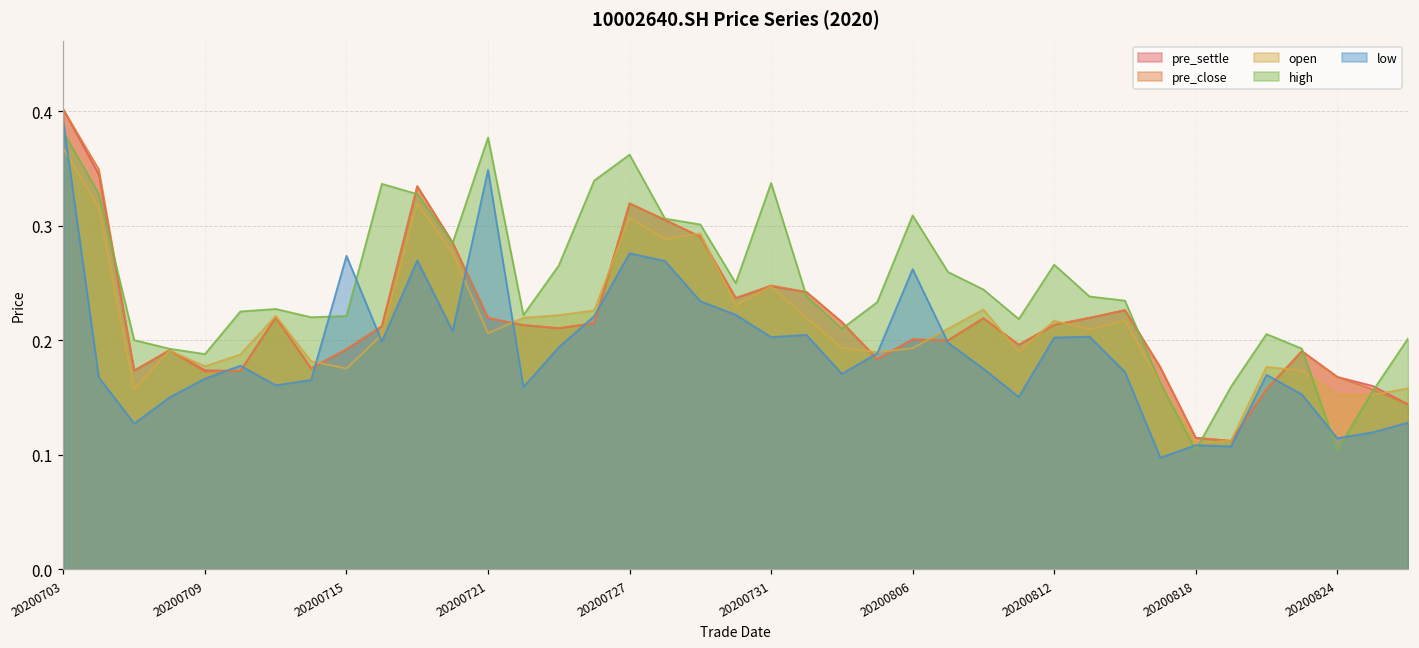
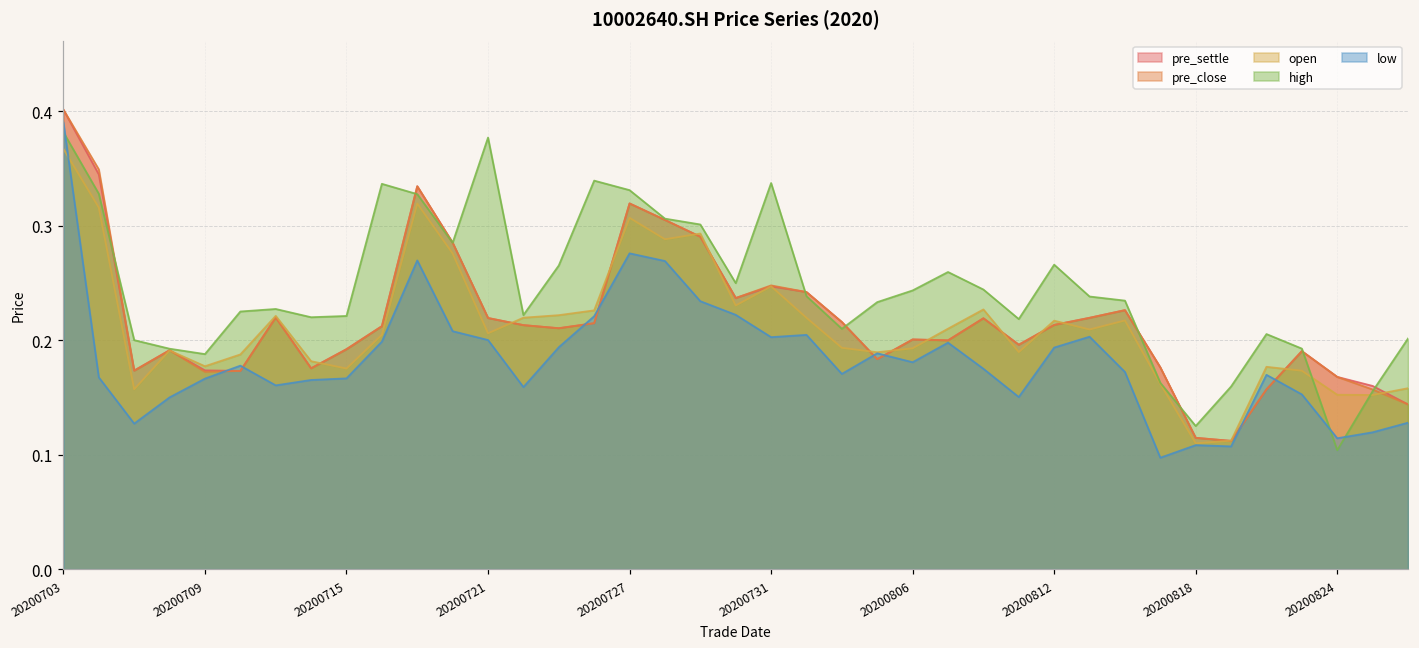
  {
    "high": {
      "20200703": 0.382,
      "20200709": 0.188,
      "20200715": 0.221,
      "20200721": 0.377,
-     "20200727": 0.362,
+     "20200727": 0.331,
      "20200731": 0.337,
-     "20200806": 0.309,
+     "20200806": 0.243,
      "20200812": 0.266,
-     "20200818": 0.104,
+     "20200818": 0.125,
      "20200824": 0.104
    },
    "low": {
      "20200703": 0.390,
      "20200709": 0.166,
-     "20200715": 0.274,
-     "20200721": 0.349,
+     "20200715": 0.167,
+     "20200721": 0.200,
      "20200727": 0.276,
      "20200731": 0.203,
-     "20200806": 0.262,
-     "20200812": 0.202,
+     "20200806": 0.181,
+     "20200812": 0.194,
      "20200824": 0.114
    }
  }
